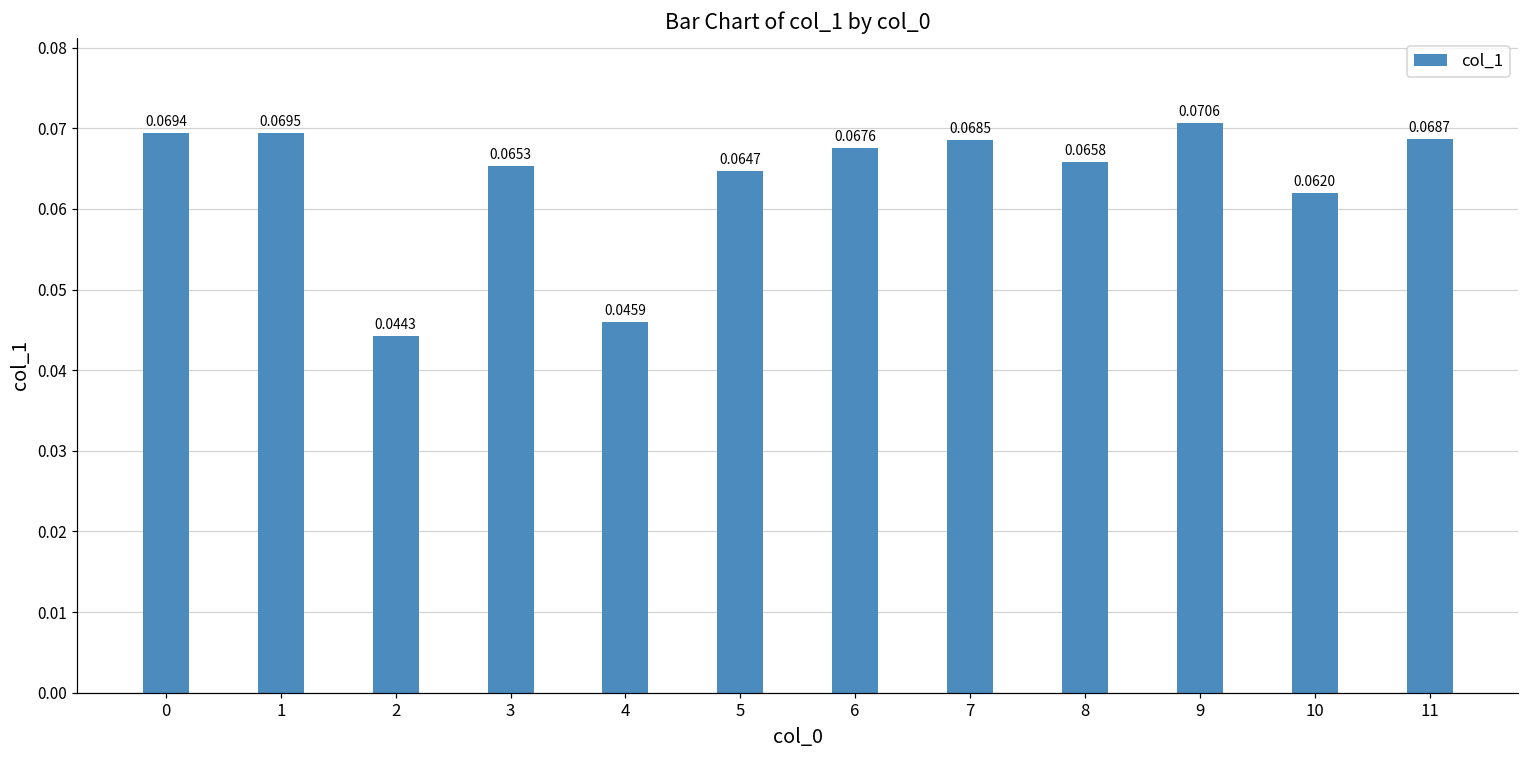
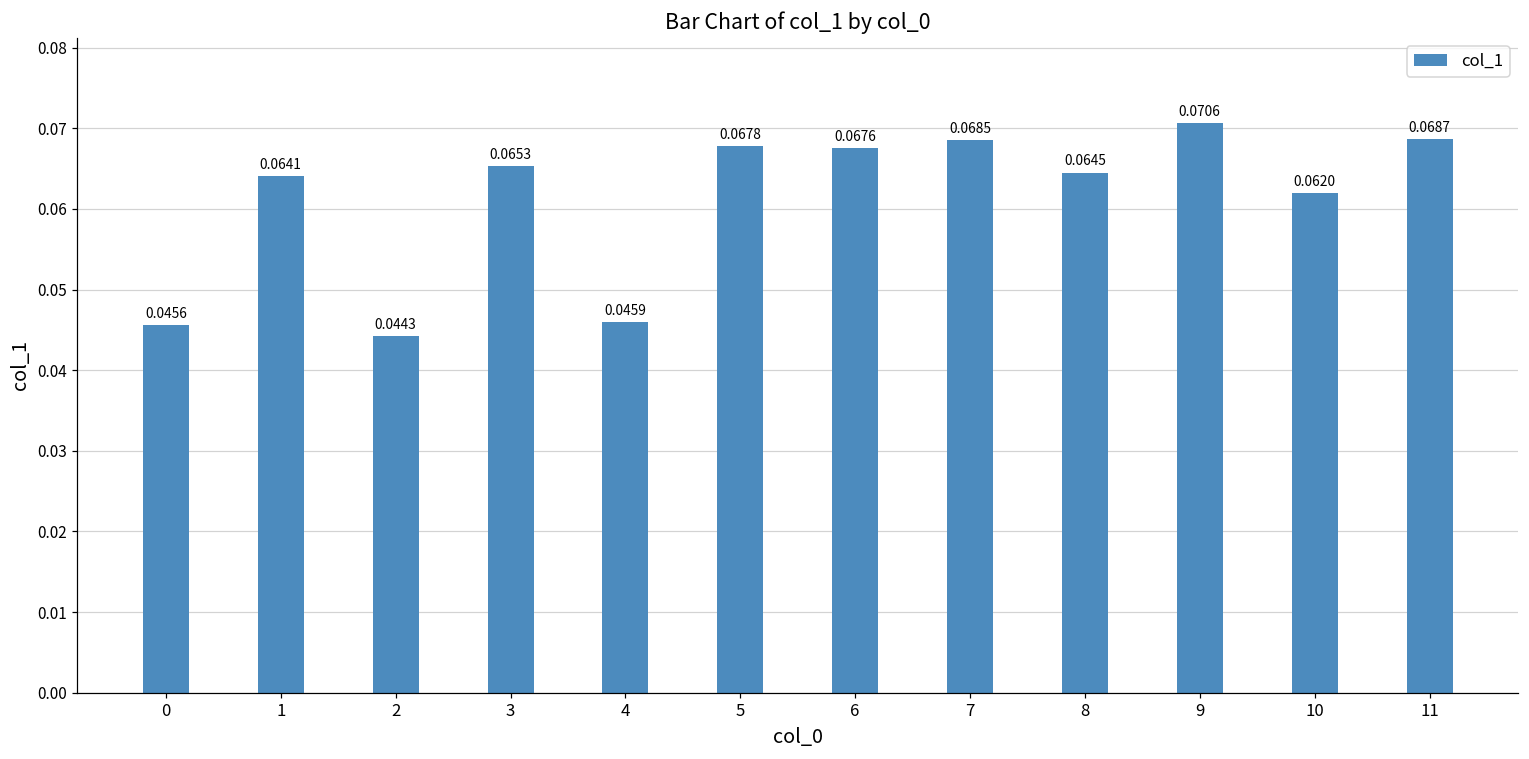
  {
-   "0": 0.0694,
-   "1": 0.0695,
+   "0": 0.0456,
+   "1": 0.0641,
    "2": 0.0443,
    "3": 0.0653,
    "4": 0.0459,
-   "5": 0.0647,
+   "5": 0.0678,
    "6": 0.0676,
    "7": 0.0685,
-   "8": 0.0658,
+   "8": 0.0645,
    "9": 0.0706,
    "10": 0.0620,
    "11": 0.0687
  }
